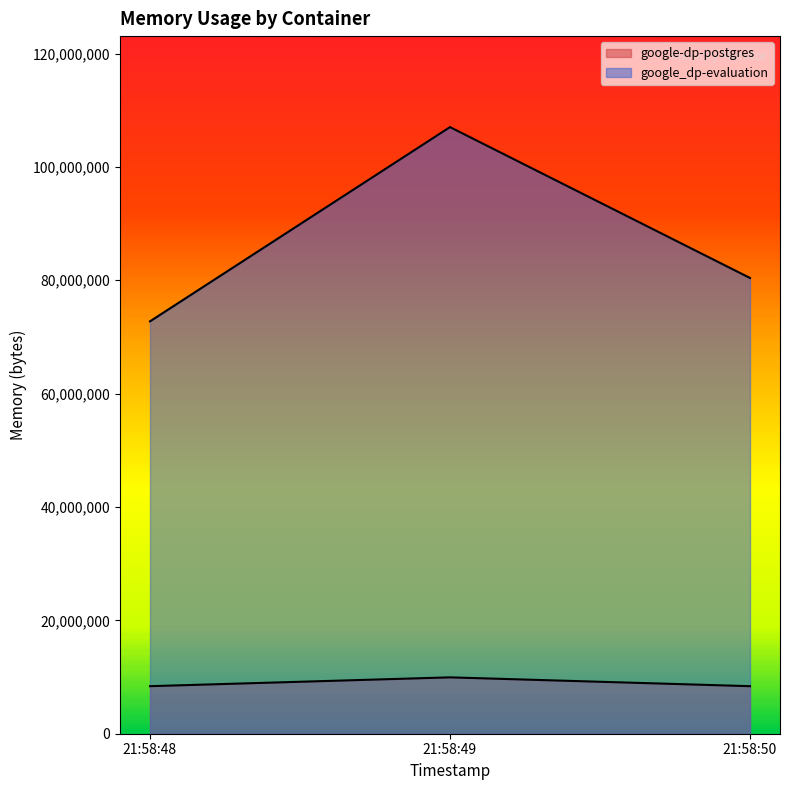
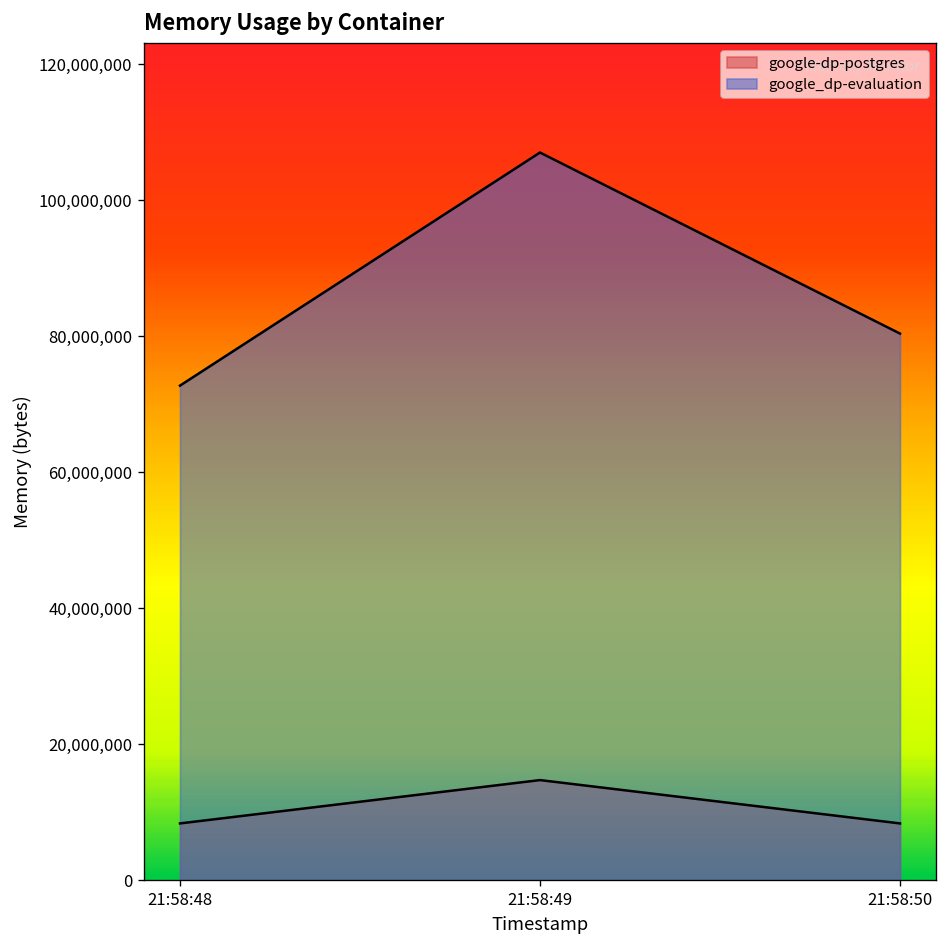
  {
    "google-dp-postgres": {
      "21:58:48": "8,000,000",
-     "21:58:49": "10,000,000",
+     "21:58:49": "15,000,000",
      "21:58:50": "8,000,000"
    },
    "google_dp-evaluation": {
      "21:58:48": "73,000,000",
      "21:58:49": "107,000,000",
      "21:58:50": "80,000,000"
    }
  }
